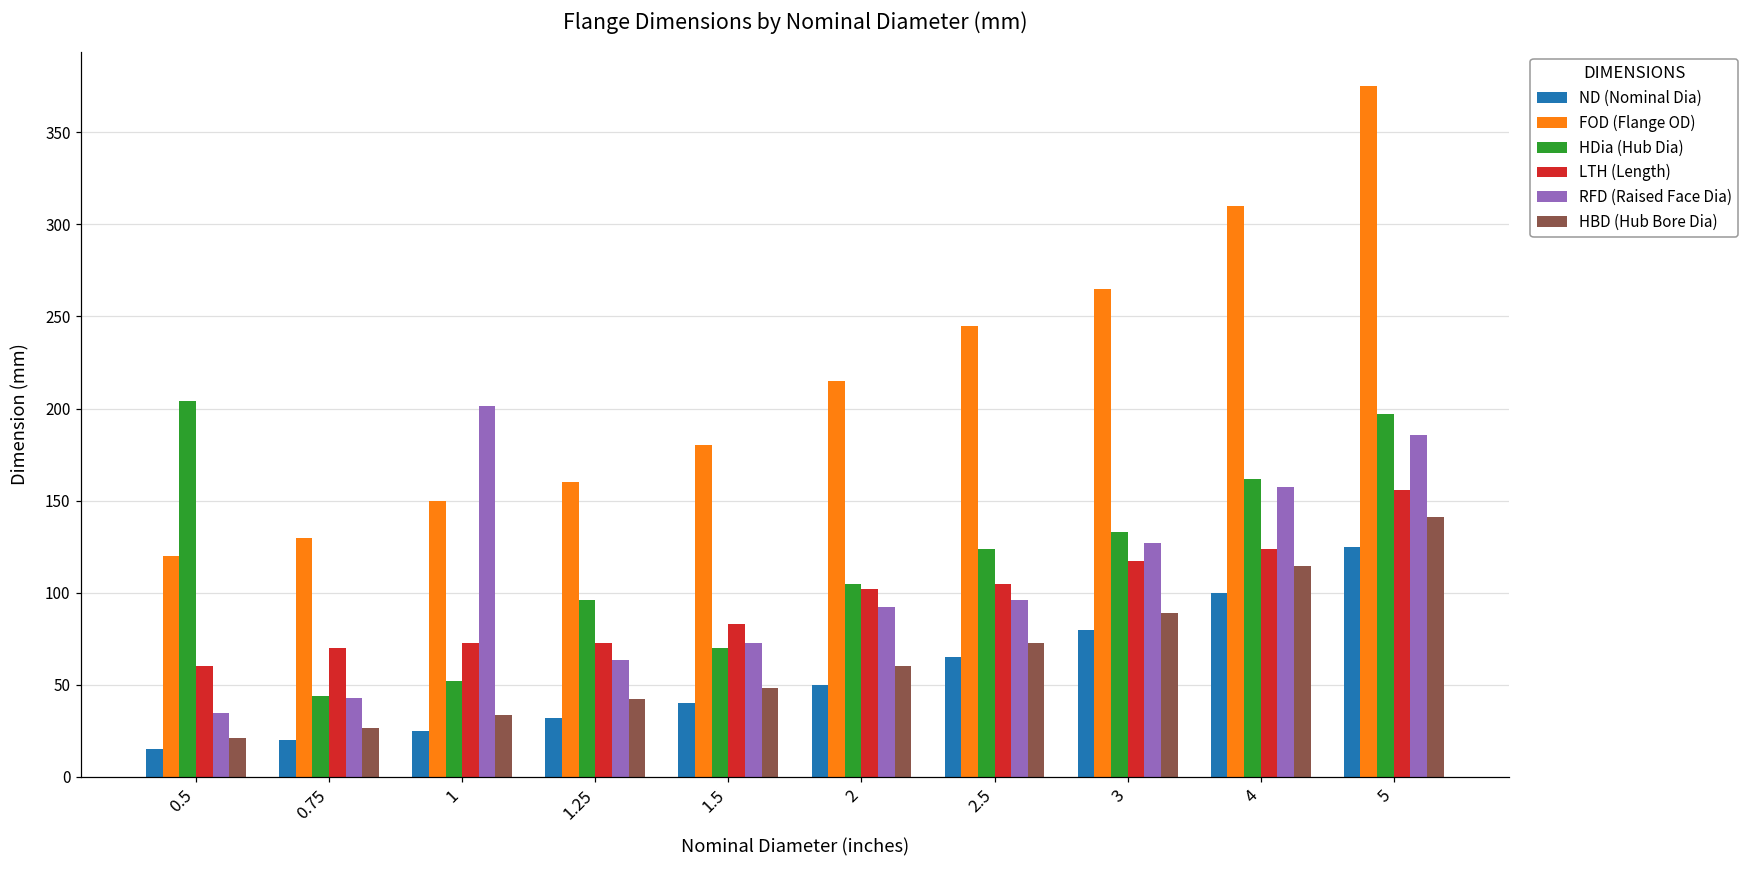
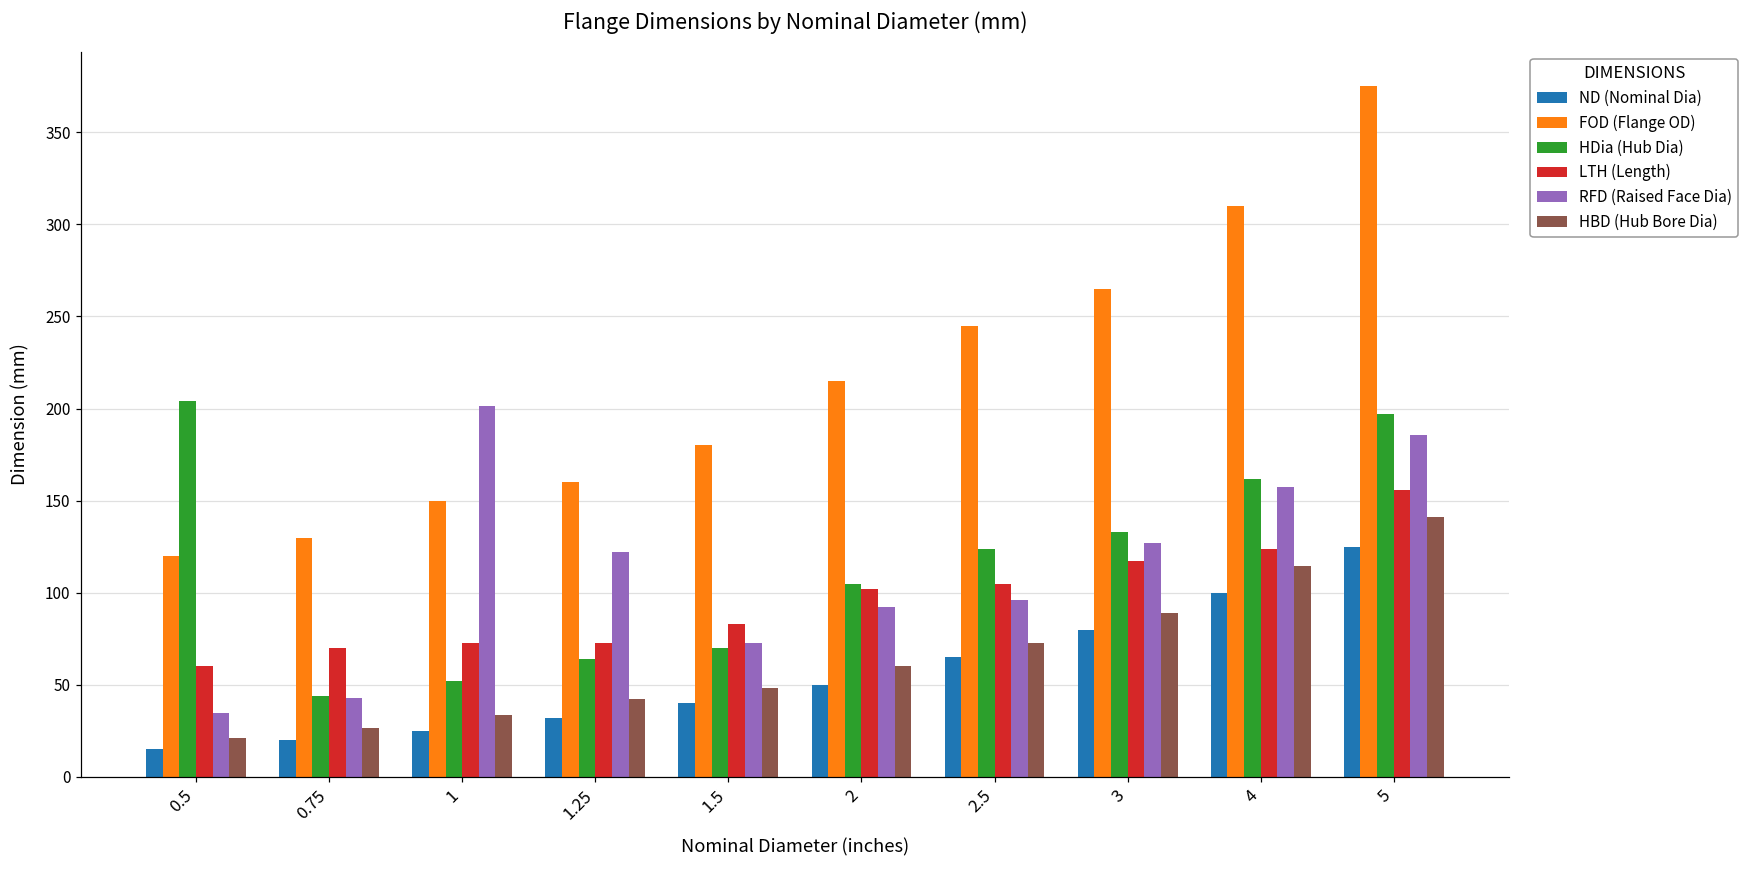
  {
    "ND (Nominal Dia)": {
      "0.5": 15,
      "0.75": 20,
      "1": 25,
      "1.25": 32,
      "1.5": 40,
      "2": 50,
      "2.5": 65,
      "3": 80,
      "4": 100,
      "5": 125
    },
    "FOD (Flange OD)": {
      "0.5": 120,
      "0.75": 130,
      "1": 150,
      "1.25": 160,
      "1.5": 180,
      "2": 215,
      "2.5": 245,
      "3": 265,
      "4": 310,
      "5": 375
    },
    "HDia (Hub Dia)": {
      "0.5": 204,
      "0.75": 44,
      "1": 52,
-     "1.25": 96,
+     "1.25": 64,
      "1.5": 70,
      "2": 105,
      "2.5": 124,
      "3": 133,
      "4": 162,
      "5": 197
    },
    "LTH (Length)": {
      "0.5": 60,
      "0.75": 70,
      "1": 73,
      "1.25": 73,
      "1.5": 83,
      "2": 102,
      "2.5": 105,
      "3": 117,
      "4": 124,
      "5": 156
    },
    "RFD (Raised Face Dia)": {
      "0.5": 35,
      "0.75": 43,
      "1": 202,
-     "1.25": 64,
+     "1.25": 122,
      "1.5": 73,
      "2": 92,
      "2.5": 96,
      "3": 127,
      "4": 157,
      "5": 186
    },
    "HBD (Hub Bore Dia)": {
      "0.5": 21,
      "0.75": 27,
      "1": 33,
      "1.25": 42,
      "1.5": 48,
      "2": 60,
      "2.5": 73,
      "3": 89,
      "4": 114,
      "5": 141
    }
  }
